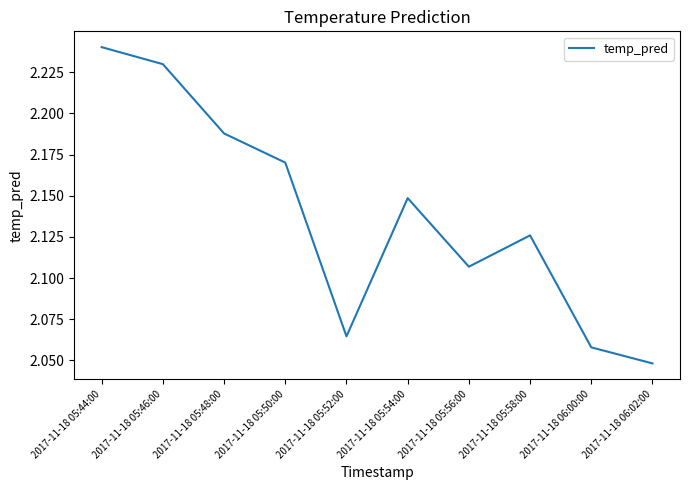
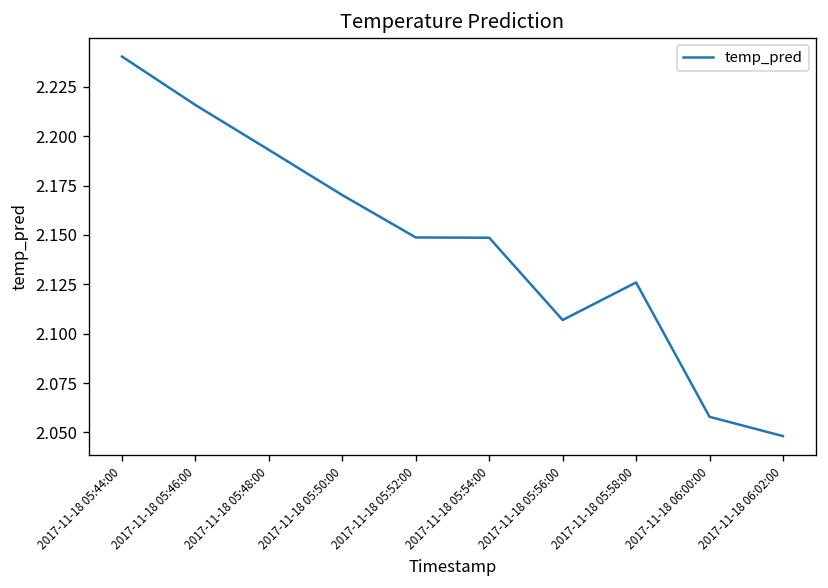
  {
    "2017-11-18 05:44:00": 2.240,
-   "2017-11-18 05:46:00": 2.230,
-   "2017-11-18 05:48:00": 2.188,
+   "2017-11-18 05:46:00": 2.216,
+   "2017-11-18 05:48:00": 2.193,
    "2017-11-18 05:50:00": 2.170,
-   "2017-11-18 05:52:00": 2.065,
+   "2017-11-18 05:52:00": 2.149,
    "2017-11-18 05:54:00": 2.149,
    "2017-11-18 05:56:00": 2.107,
    "2017-11-18 05:58:00": 2.126,
    "2017-11-18 06:00:00": 2.058,
    "2017-11-18 06:02:00": 2.048
  }
